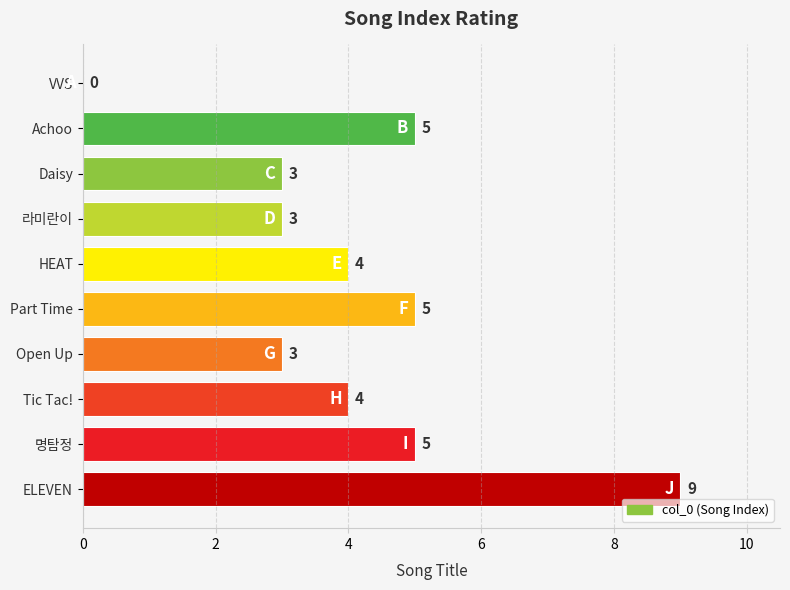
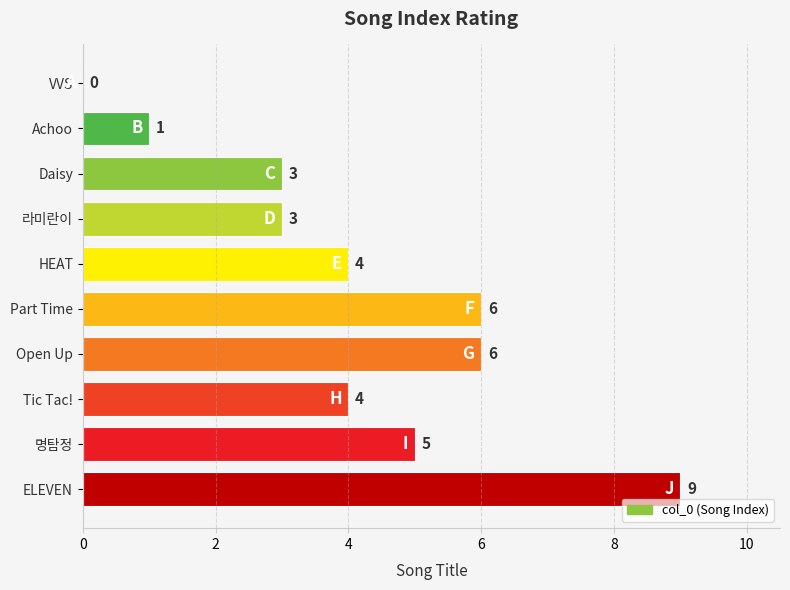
  {
    "VVS": 0,
-   "Achoo": 5,
+   "Achoo": 1,
    "Daisy": 3,
    "라미란이": 3,
    "HEAT": 4,
-   "Part Time": 5,
-   "Open Up": 3,
+   "Part Time": 6,
+   "Open Up": 6,
    "Tic Tac!": 4,
    "명탐정": 5,
    "ELEVEN": 9
  }
